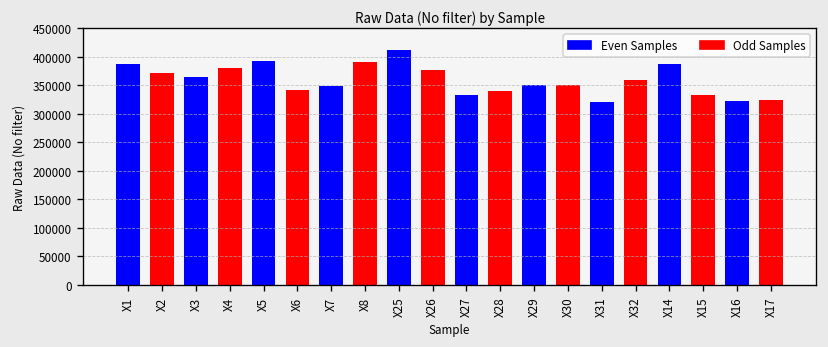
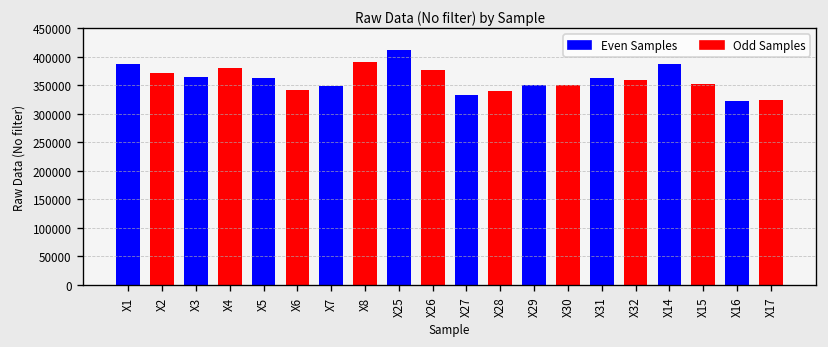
  {
    "X1": 390000,
    "X2": 370000,
    "X3": 370000,
    "X4": 380000,
-   "X5": 390000,
+   "X5": 360000,
    "X6": 340000,
    "X7": 350000,
    "X8": 390000,
    "X25": 410000,
    "X26": 380000,
    "X27": 330000,
    "X28": 340000,
    "X29": 350000,
    "X30": 350000,
-   "X31": 320000,
+   "X31": 360000,
    "X32": 360000,
    "X14": 390000,
-   "X15": 330000,
+   "X15": 350000,
    "X16": 320000,
    "X17": 320000
  }
